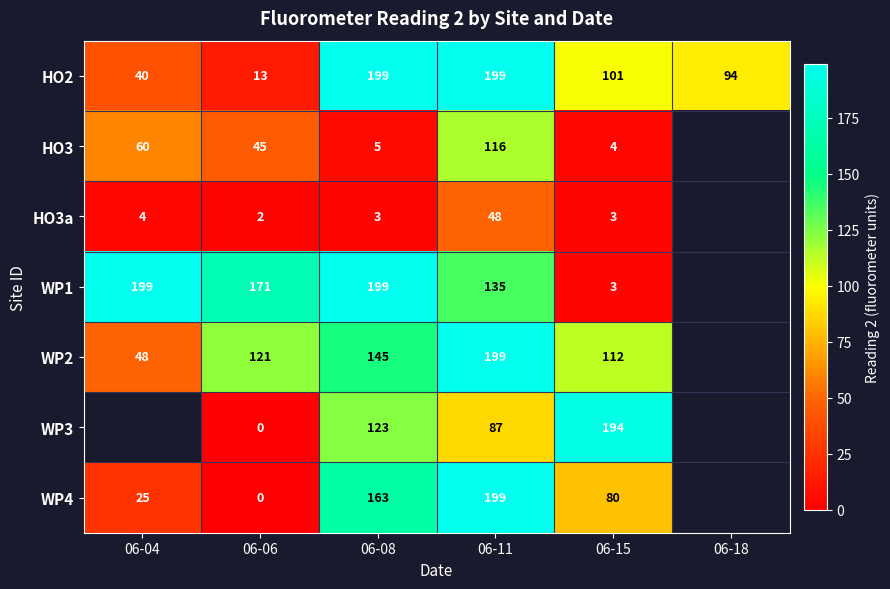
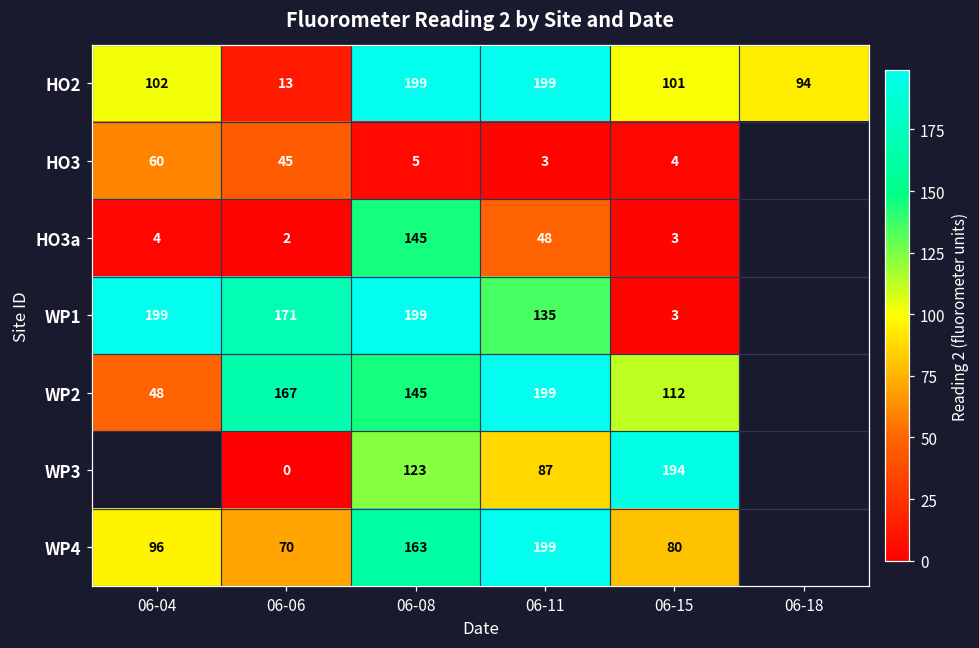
  {
    "HO2": {
-     "06-04": 40,
+     "06-04": 102,
      "06-06": 13,
      "06-08": 199,
      "06-11": 199,
      "06-15": 101,
      "06-18": 94
    },
    "HO3": {
      "06-04": 60,
      "06-06": 45,
      "06-08": 5,
-     "06-11": 116,
+     "06-11": 3,
      "06-15": 4
    },
    "HO3a": {
      "06-04": 4,
      "06-06": 2,
-     "06-08": 3,
+     "06-08": 145,
      "06-11": 48,
      "06-15": 3
    },
    "WP1": {
      "06-04": 199,
      "06-06": 171,
      "06-08": 199,
      "06-11": 135,
      "06-15": 3
    },
    "WP2": {
      "06-04": 48,
-     "06-06": 121,
+     "06-06": 167,
      "06-08": 145,
      "06-11": 199,
      "06-15": 112
    },
    "WP3": {
      "06-06": 0,
      "06-08": 123,
      "06-11": 87,
      "06-15": 194
    },
    "WP4": {
-     "06-04": 25,
-     "06-06": 0,
+     "06-04": 96,
+     "06-06": 70,
      "06-08": 163,
      "06-11": 199,
      "06-15": 80
    }
  }
